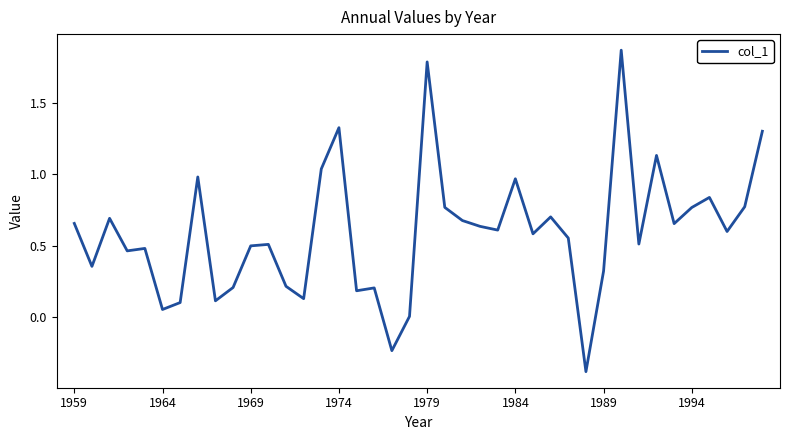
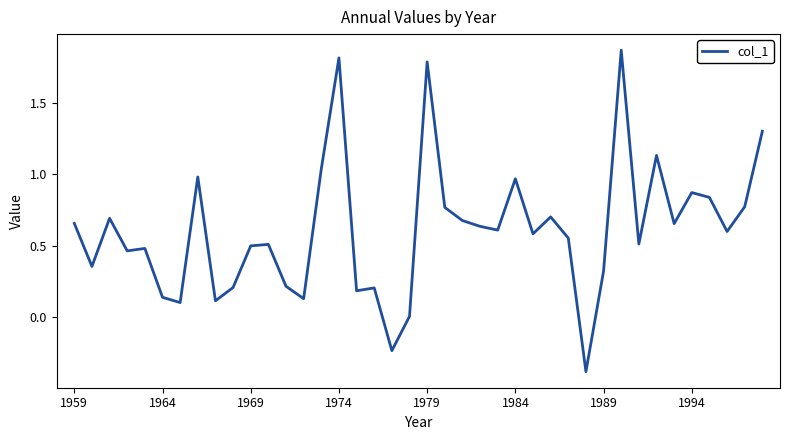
  {
    "1959": 0.66,
-   "1964": 0.05,
+   "1964": 0.14,
    "1969": 0.50,
-   "1974": 1.33,
+   "1974": 1.82,
    "1979": 1.79,
    "1984": 0.97,
    "1989": 0.32,
-   "1994": 0.77
+   "1994": 0.87
  }
